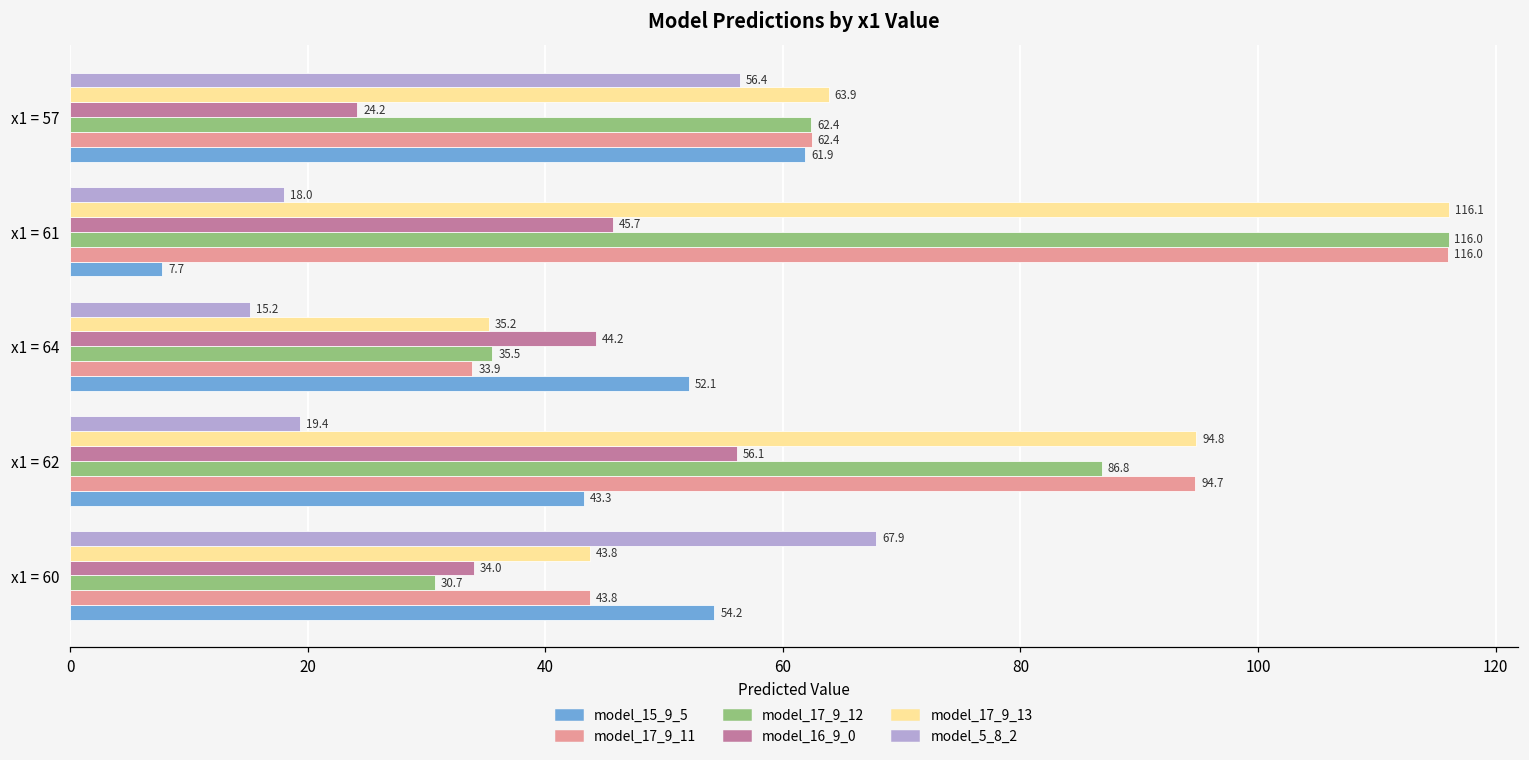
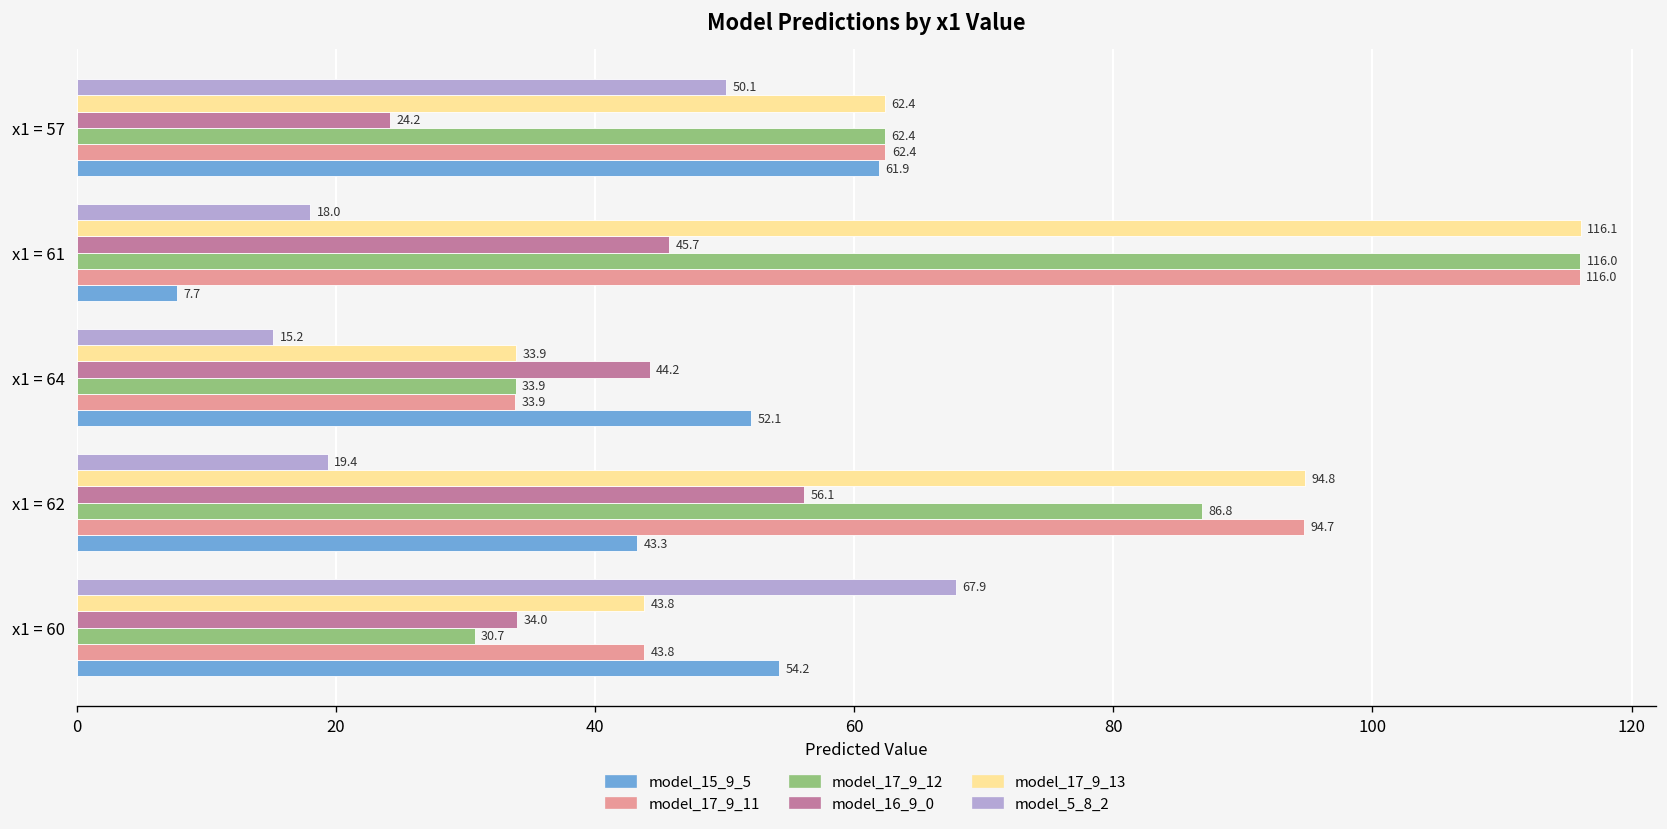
  {
    "model_15_9_5": {
      "x1 = 57": 61.9,
      "x1 = 61": 7.7,
      "x1 = 64": 52.1,
      "x1 = 62": 43.3,
      "x1 = 60": 54.2
    },
    "model_17_9_12": {
      "x1 = 57": 62.4,
      "x1 = 61": 116.0,
-     "x1 = 64": 35.5,
+     "x1 = 64": 33.9,
      "x1 = 62": 86.8,
      "x1 = 60": 30.7
    },
    "model_17_9_13": {
-     "x1 = 57": 63.9,
+     "x1 = 57": 62.4,
      "x1 = 61": 116.1,
-     "x1 = 64": 35.2,
+     "x1 = 64": 33.9,
      "x1 = 62": 94.8,
      "x1 = 60": 43.8
    },
    "model_5_8_2": {
-     "x1 = 57": 56.4,
+     "x1 = 57": 50.1,
      "x1 = 61": 18.0,
      "x1 = 64": 15.2,
      "x1 = 62": 19.4,
      "x1 = 60": 67.9
    }
  }
